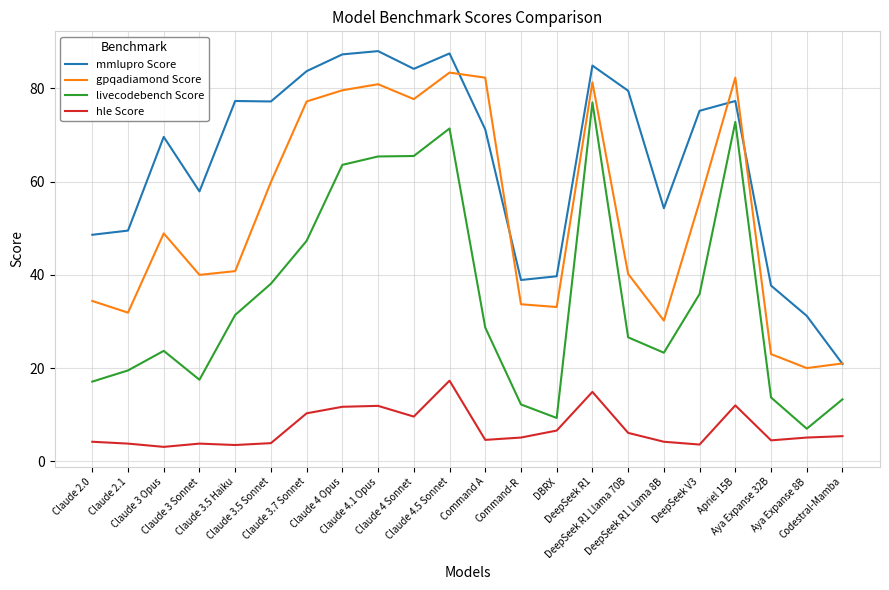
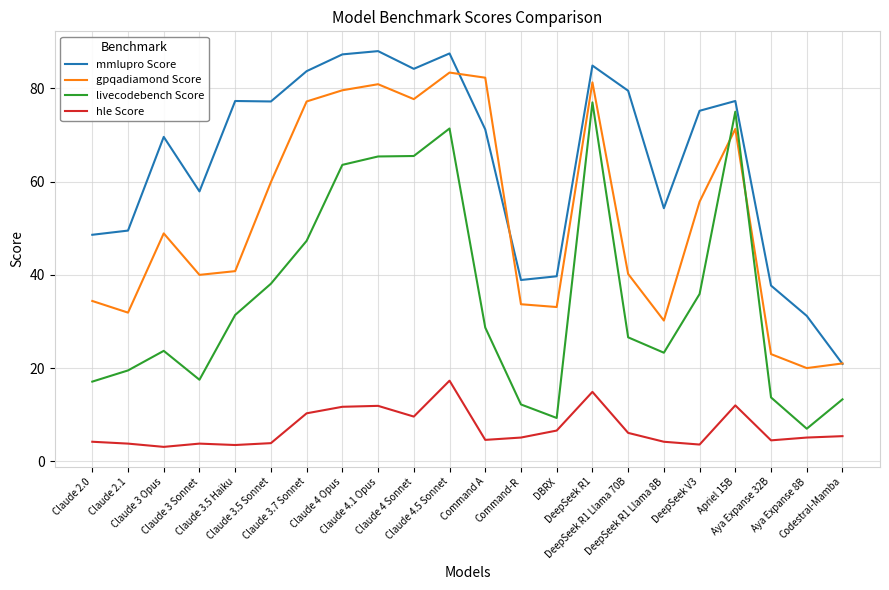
  {
    "mmlupro Score": {
      "Claude 2.0": 49,
      "Claude 2.1": 50,
      "Claude 3 Opus": 70,
      "Claude 3 Sonnet": 58,
      "Claude 3.5 Haiku": 77,
      "Claude 3.5 Sonnet": 77,
      "Claude 3.7 Sonnet": 84,
      "Claude 4 Opus": 87,
      "Claude 4.1 Opus": 88,
      "Claude 4 Sonnet": 84,
      "Claude 4.5 Sonnet": 88,
      "Command A": 71,
      "Command-R": 39,
      "DBRX": 40,
      "DeepSeek R1": 85,
      "DeepSeek R1 Llama 70B": 80,
      "DeepSeek R1 Llama 8B": 54,
      "DeepSeek V3": 75,
      "Apriel 15B": 77,
      "Aya Expanse 32B": 38,
      "Aya Expanse 8B": 31
    },
    "gpqadiamond Score": {
      "Claude 2.0": 34,
      "Claude 2.1": 32,
      "Claude 3 Opus": 49,
      "Claude 3 Sonnet": 40,
      "Claude 3.5 Haiku": 41,
      "Claude 3.5 Sonnet": 60,
      "Claude 3.7 Sonnet": 77,
      "Claude 4 Opus": 80,
      "Claude 4.1 Opus": 81,
      "Claude 4 Sonnet": 78,
      "Claude 4.5 Sonnet": 83,
      "Command A": 82,
      "Command-R": 34,
      "DBRX": 33,
      "DeepSeek R1": 81,
      "DeepSeek R1 Llama 70B": 40,
      "DeepSeek R1 Llama 8B": 30,
      "DeepSeek V3": 56,
-     "Apriel 15B": 82,
+     "Apriel 15B": 71,
      "Aya Expanse 32B": 23,
      "Aya Expanse 8B": 20
    },
    "livecodebench Score": {
      "Claude 2.0": 17,
      "Claude 2.1": 20,
      "Claude 3 Opus": 24,
      "Claude 3 Sonnet": 18,
      "Claude 3.5 Haiku": 31,
      "Claude 3.5 Sonnet": 38,
      "Claude 3.7 Sonnet": 47,
      "Claude 4 Opus": 64,
      "Claude 4.1 Opus": 65,
      "Claude 4 Sonnet": 66,
      "Claude 4.5 Sonnet": 71,
      "Command A": 29,
      "Command-R": 12,
      "DBRX": 9,
      "DeepSeek R1": 77,
      "DeepSeek R1 Llama 70B": 27,
      "DeepSeek R1 Llama 8B": 23,
      "DeepSeek V3": 36,
-     "Apriel 15B": 73,
+     "Apriel 15B": 75,
      "Aya Expanse 32B": 14,
      "Aya Expanse 8B": 7,
      "Codestral-Mamba": 13
    },
    "hle Score": {
      "Claude 2.0": 4,
      "Claude 2.1": 4,
      "Claude 3 Opus": 3,
      "Claude 3 Sonnet": 4,
      "Claude 3.5 Haiku": 4,
      "Claude 3.5 Sonnet": 4,
      "Claude 3.7 Sonnet": 10,
      "Claude 4 Opus": 12,
      "Claude 4.1 Opus": 12,
      "Claude 4 Sonnet": 10,
      "Claude 4.5 Sonnet": 17,
      "Command A": 5,
      "Command-R": 5,
      "DBRX": 7,
      "DeepSeek R1": 15,
      "DeepSeek R1 Llama 70B": 6,
      "DeepSeek R1 Llama 8B": 4,
      "DeepSeek V3": 4,
      "Apriel 15B": 12,
      "Aya Expanse 32B": 5,
      "Aya Expanse 8B": 5,
      "Codestral-Mamba": 5
    }
  }
